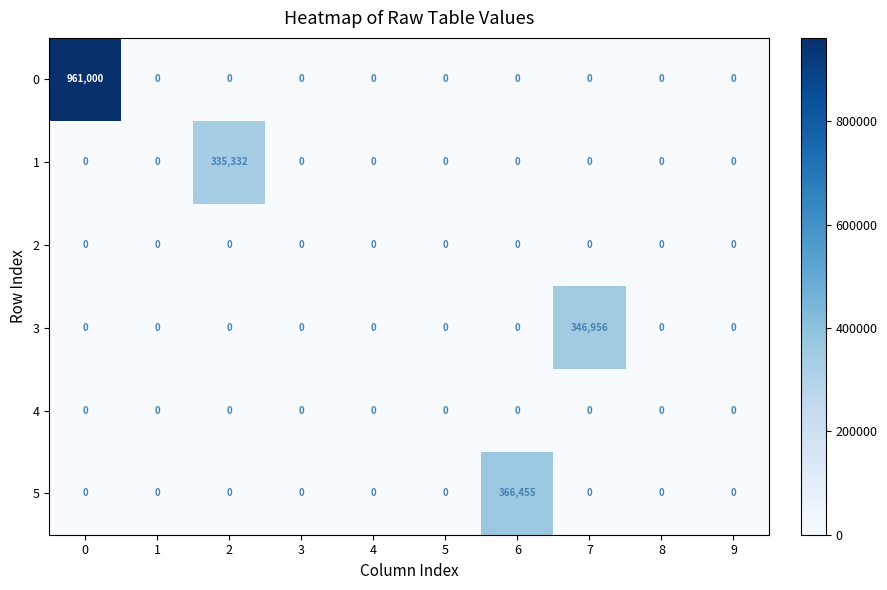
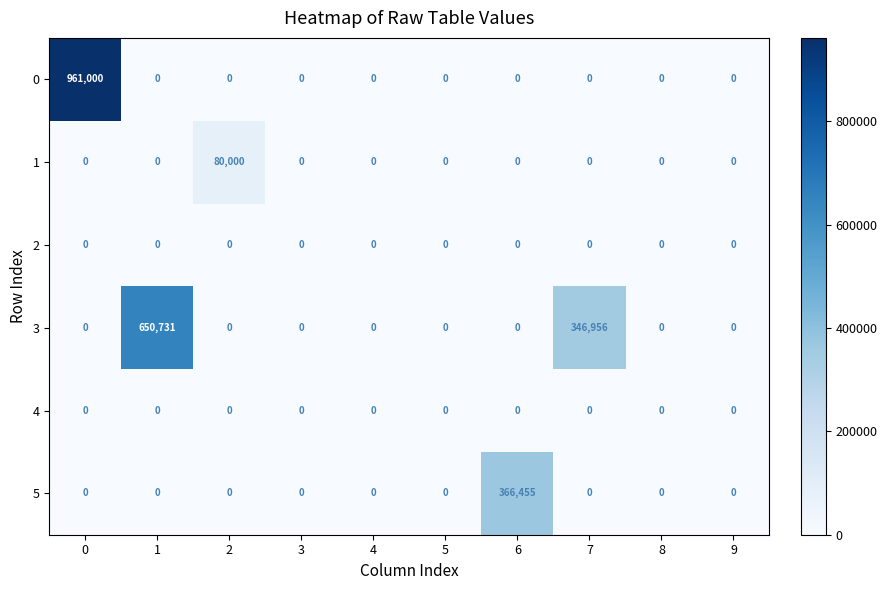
  {
    "0": {
      "0": "961,000",
      "1": "0",
      "2": "0",
      "3": "0",
      "4": "0",
      "5": "0",
      "6": "0",
      "7": "0",
      "8": "0",
      "9": "0"
    },
    "1": {
      "0": "0",
      "1": "0",
-     "2": "335,332",
+     "2": "80,000",
      "3": "0",
      "4": "0",
      "5": "0",
      "6": "0",
      "7": "0",
      "8": "0",
      "9": "0"
    },
    "2": {
      "0": "0",
      "1": "0",
      "2": "0",
      "3": "0",
      "4": "0",
      "5": "0",
      "6": "0",
      "7": "0",
      "8": "0",
      "9": "0"
    },
    "3": {
      "0": "0",
-     "1": "0",
+     "1": "650,731",
      "2": "0",
      "3": "0",
      "4": "0",
      "5": "0",
      "6": "0",
      "7": "346,956",
      "8": "0",
      "9": "0"
    },
    "4": {
      "0": "0",
      "1": "0",
      "2": "0",
      "3": "0",
      "4": "0",
      "5": "0",
      "6": "0",
      "7": "0",
      "8": "0",
      "9": "0"
    },
    "5": {
      "0": "0",
      "1": "0",
      "2": "0",
      "3": "0",
      "4": "0",
      "5": "0",
      "6": "366,455",
      "7": "0",
      "8": "0",
      "9": "0"
    }
  }
